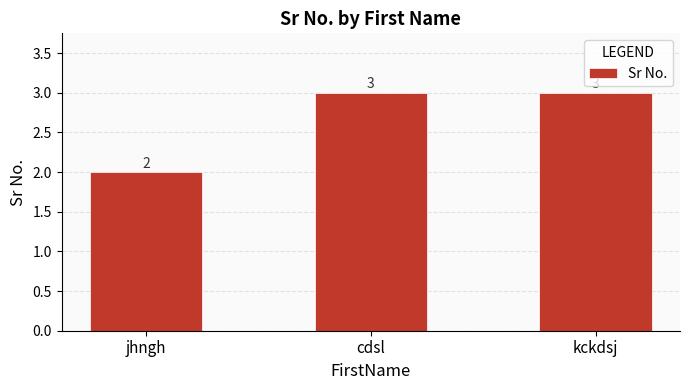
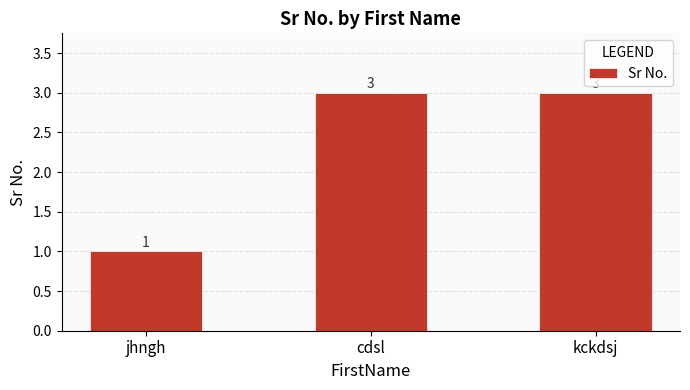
  {
-   "jhngh": 2,
+   "jhngh": 1,
    "cdsl": 3
  }
